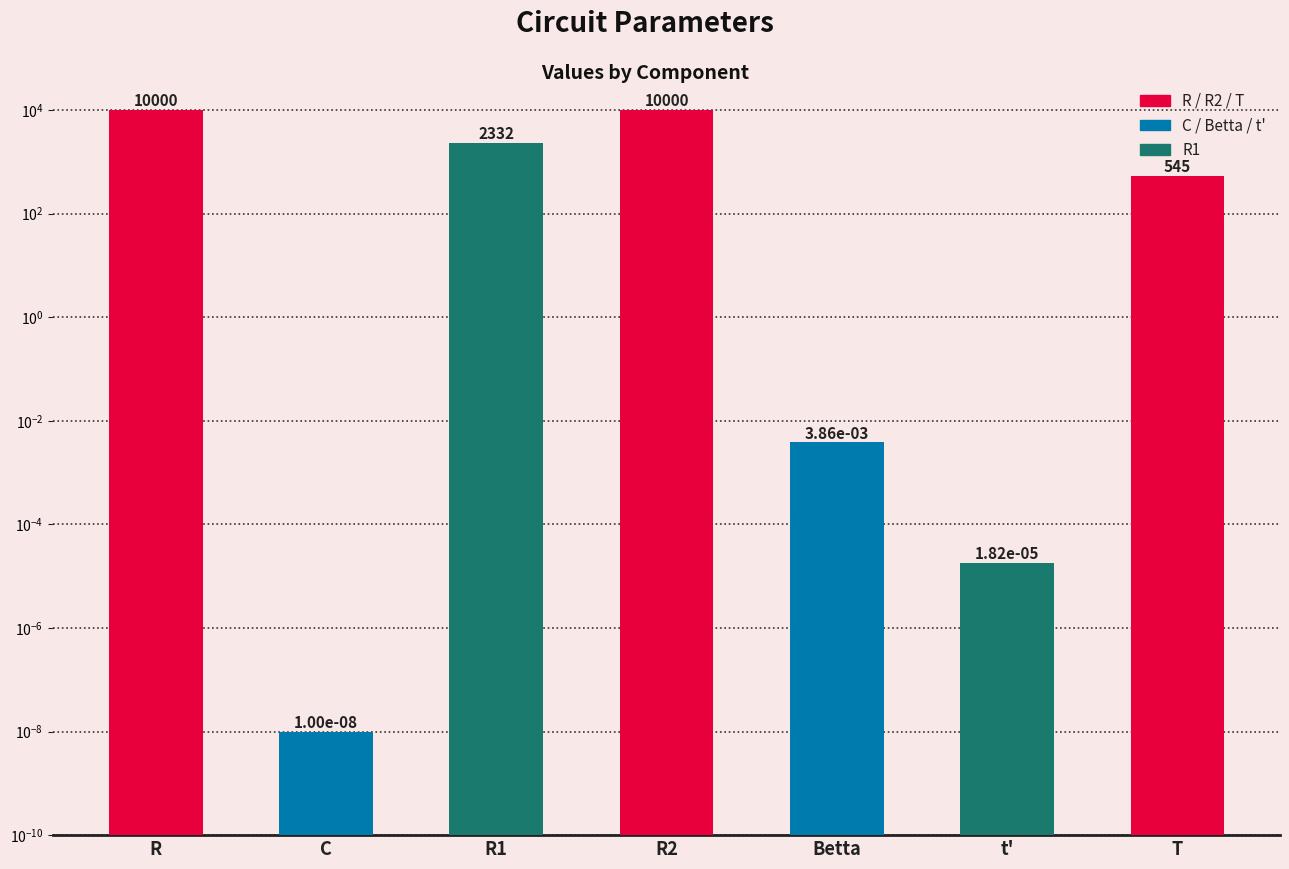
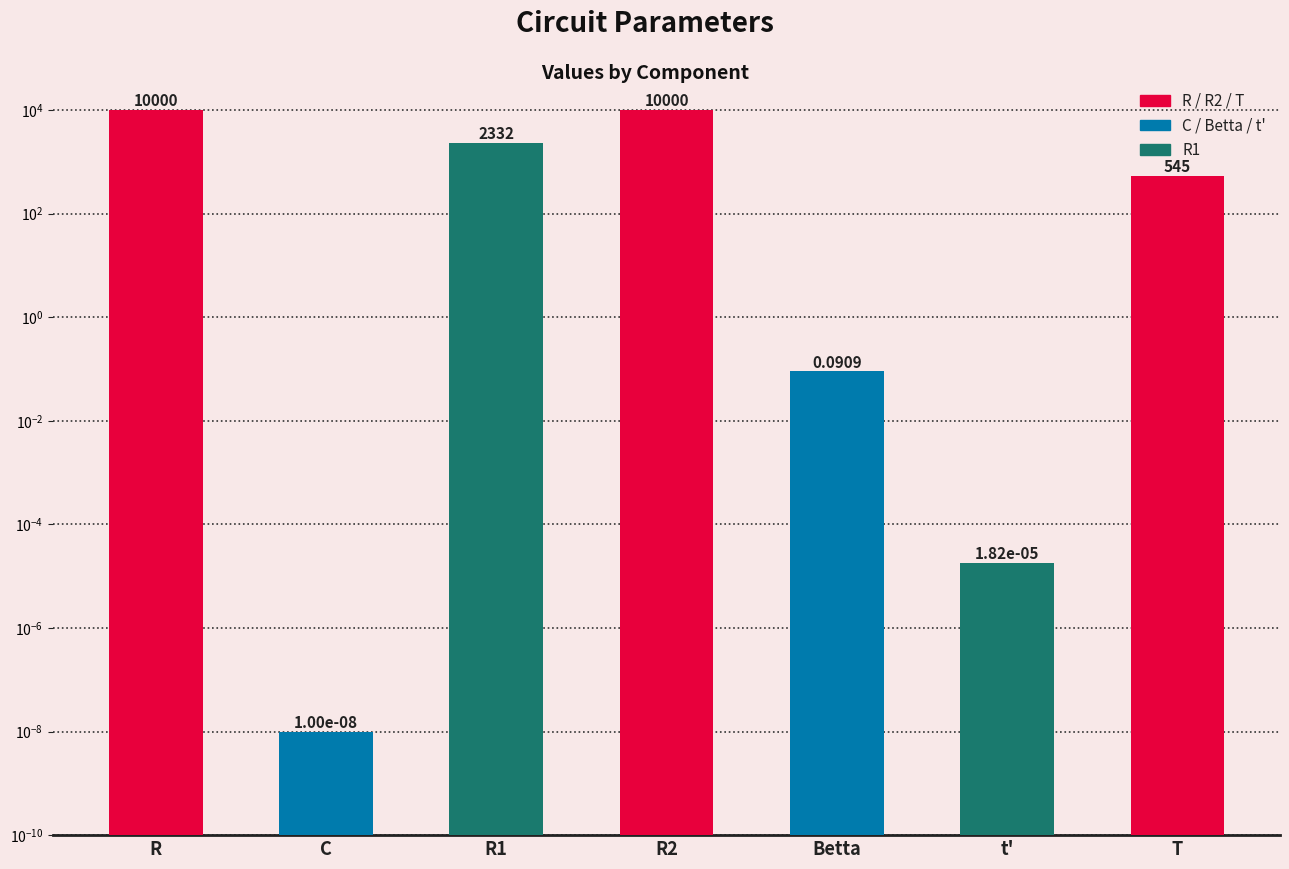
  {
    "R": "10000",
    "C": "1.00e-08",
    "R1": "2332",
    "R2": "10000",
-   "Betta": "3.86e-03",
+   "Betta": "0.0909",
    "t'": "1.82e-05",
    "T": "545"
  }
